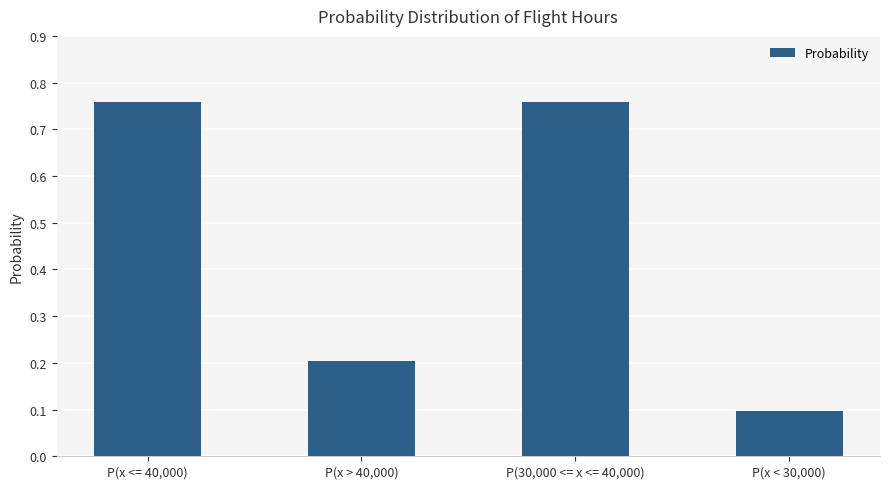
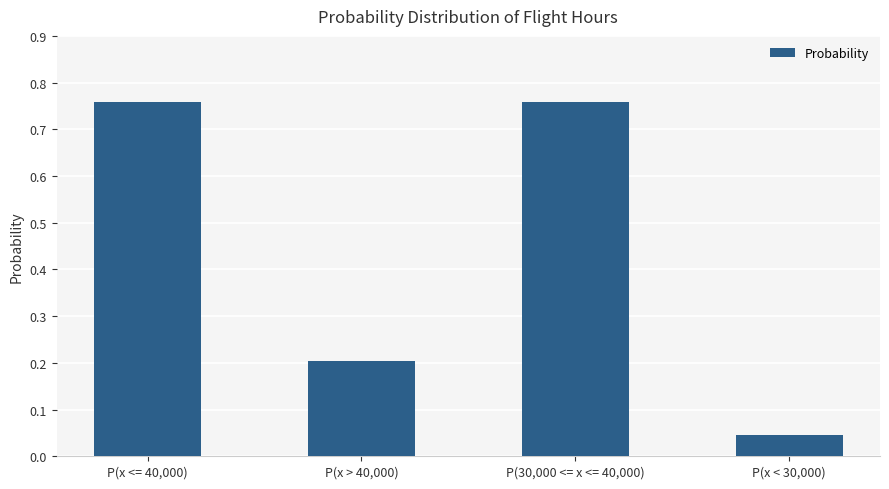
  {
    "P(x <= 40,000)": 0.76,
    "P(x > 40,000)": 0.20,
    "P(30,000 <= x <= 40,000)": 0.76,
-   "P(x < 30,000)": 0.10
+   "P(x < 30,000)": 0.05
  }
